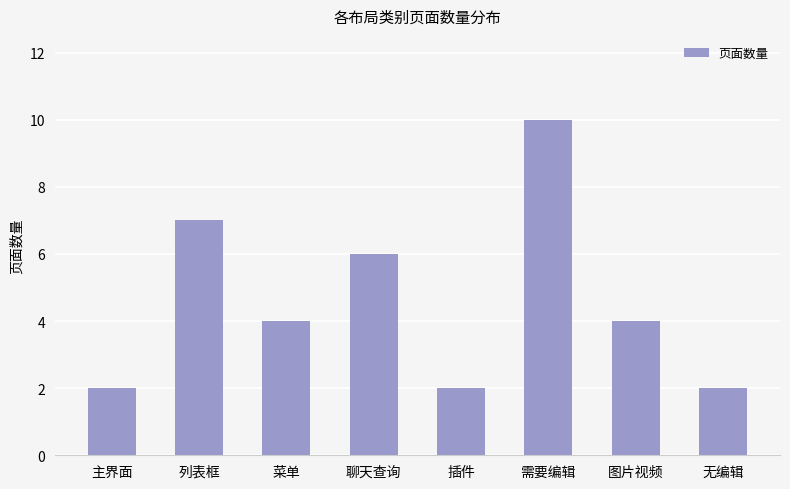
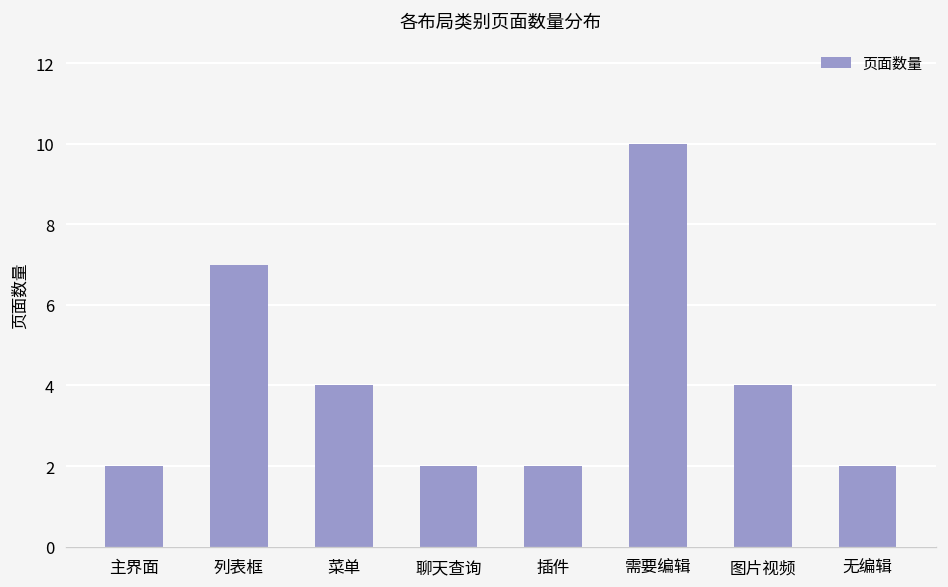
  {
    "主界面": 2,
    "列表框": 7,
    "菜单": 4,
-   "聊天查询": 6,
+   "聊天查询": 2,
    "插件": 2,
    "需要编辑": 10,
    "图片视频": 4,
    "无编辑": 2
  }
